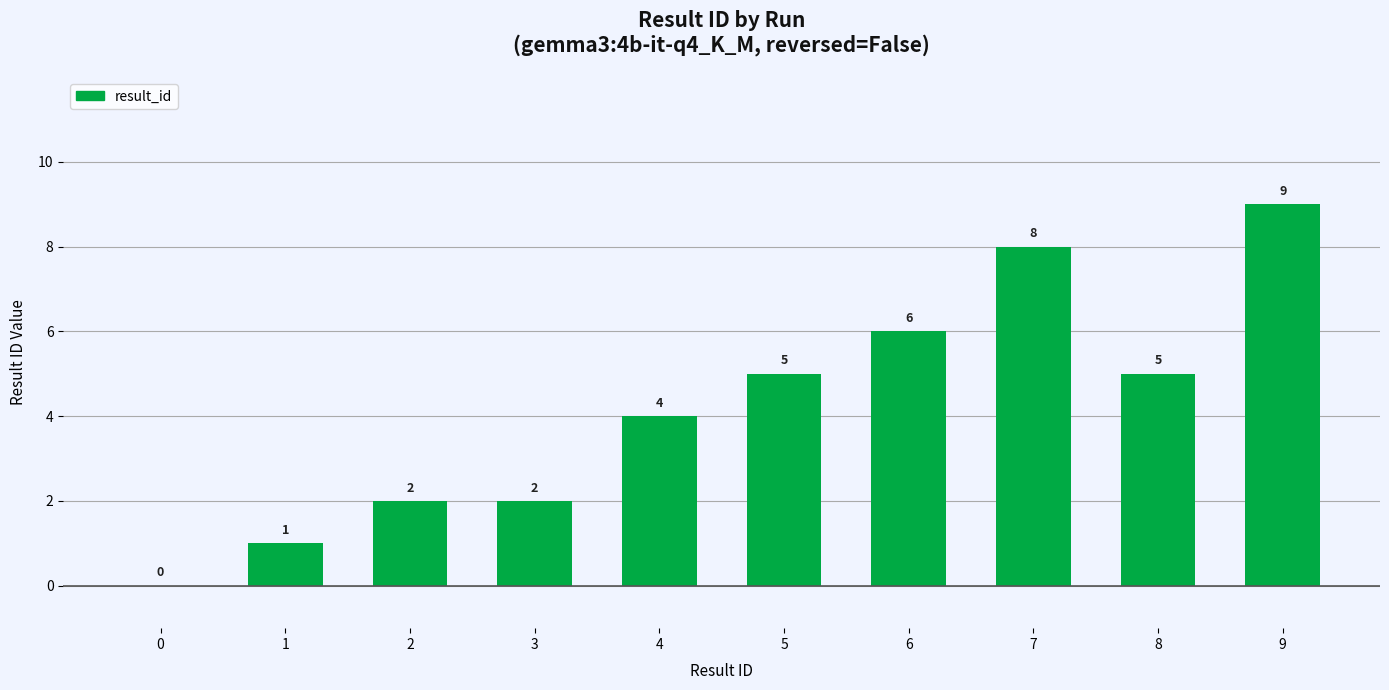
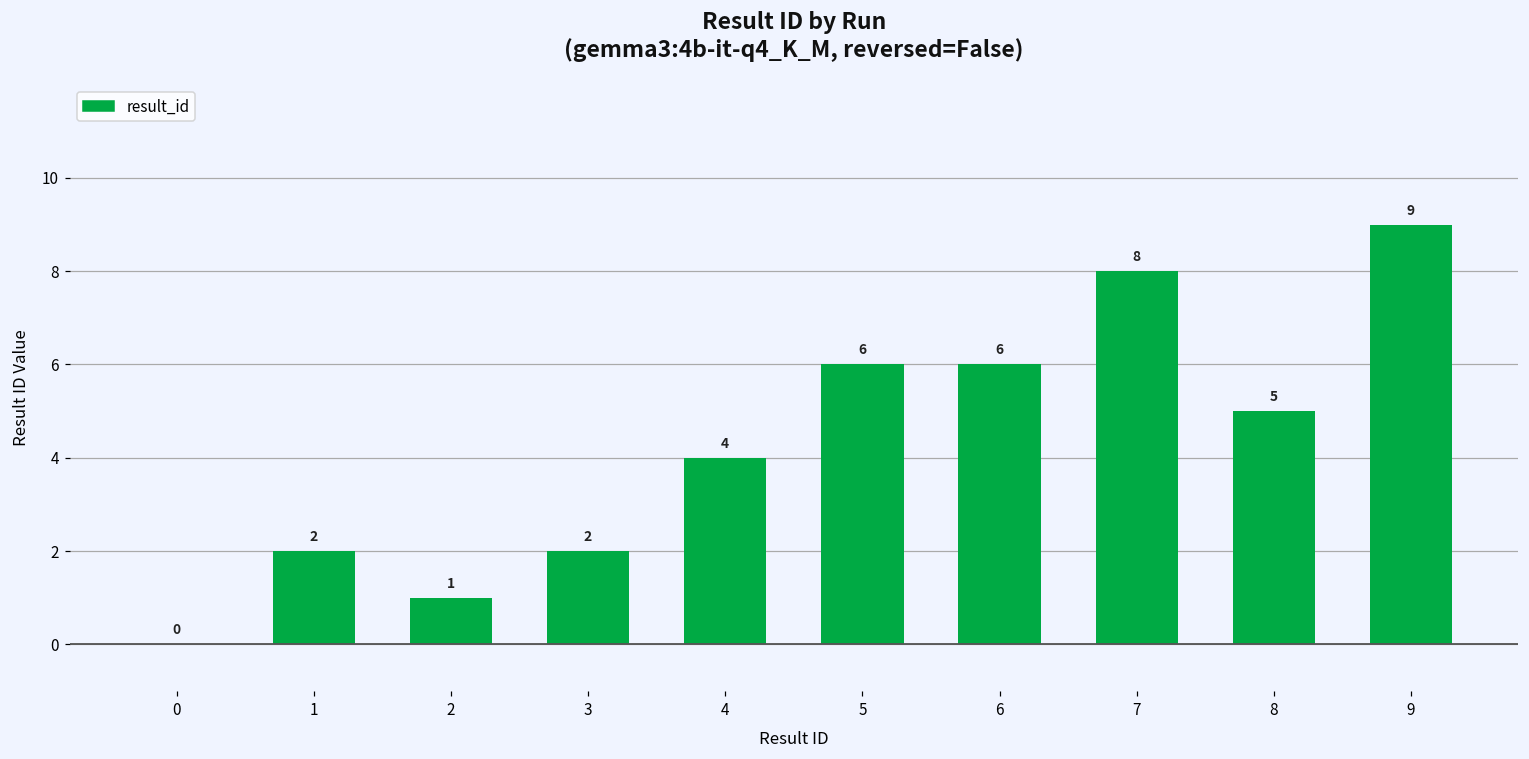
  {
    "0": 0,
-   "1": 1,
-   "2": 2,
+   "1": 2,
+   "2": 1,
    "3": 2,
    "4": 4,
-   "5": 5,
+   "5": 6,
    "6": 6,
    "7": 8,
    "8": 5,
    "9": 9
  }
